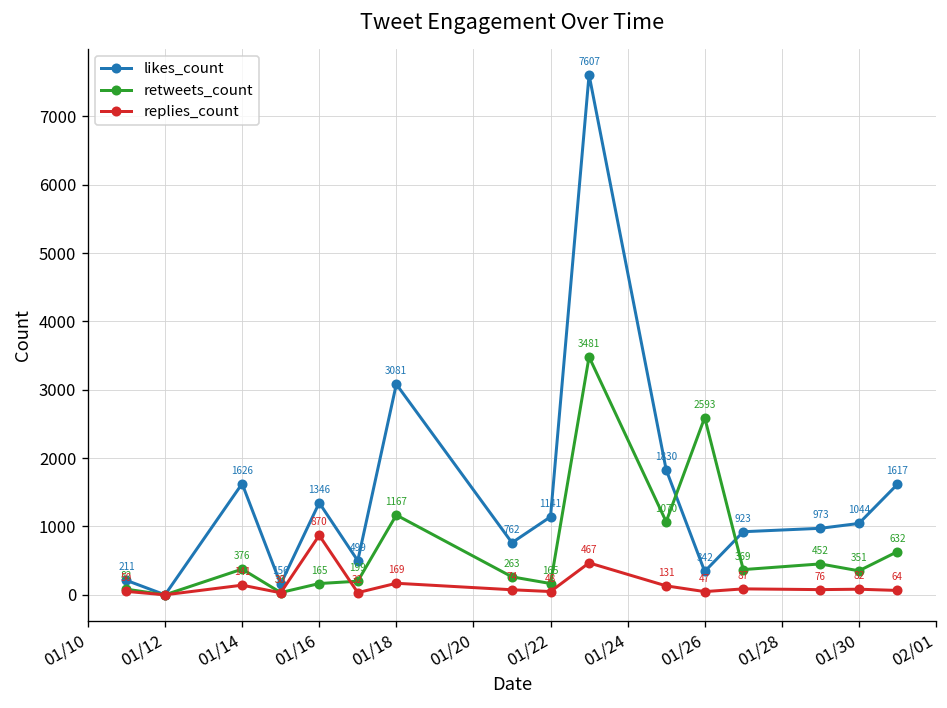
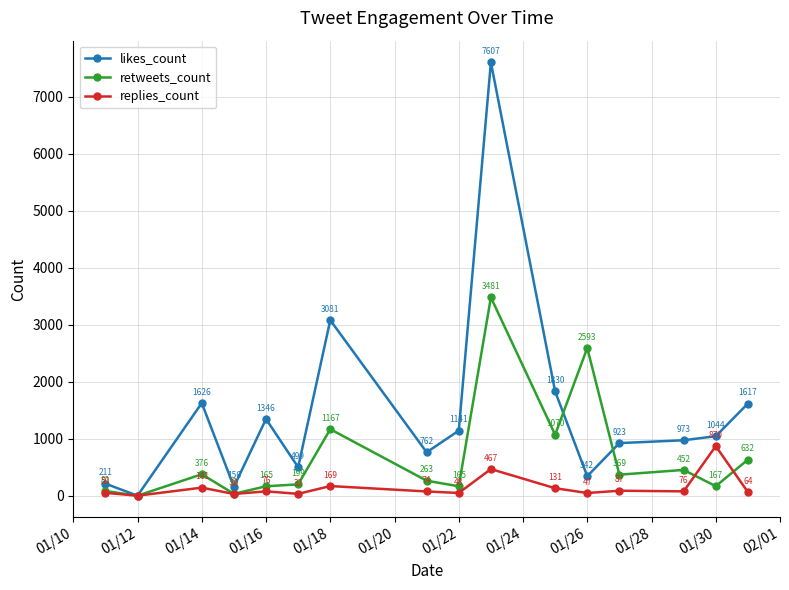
  {
    "likes_count": {
      "01/14": 1626,
      "01/16": 1346,
      "01/18": 3081,
      "01/22": 1141,
      "01/26": 342,
      "01/30": 1044
    },
    "retweets_count": {
      "01/14": 376,
      "01/18": 1167,
      "01/26": 2593,
-     "01/30": 351
+     "01/30": 167
    },
    "replies_count": {
-     "01/16": 870,
+     "01/16": 76,
      "01/18": 169,
-     "01/30": 82
+     "01/30": 870
    }
  }
